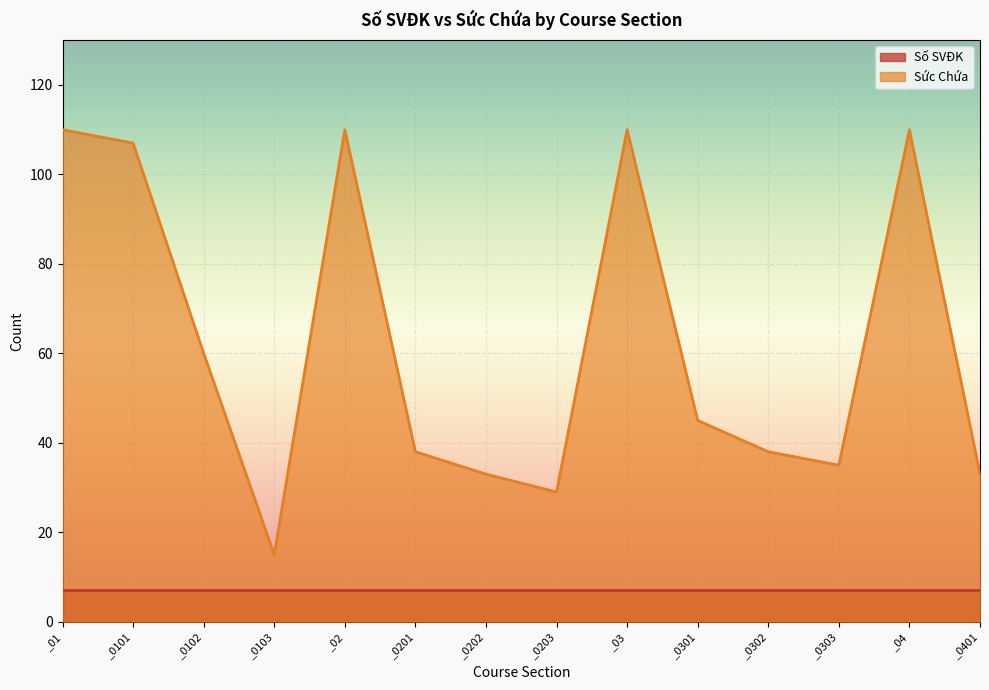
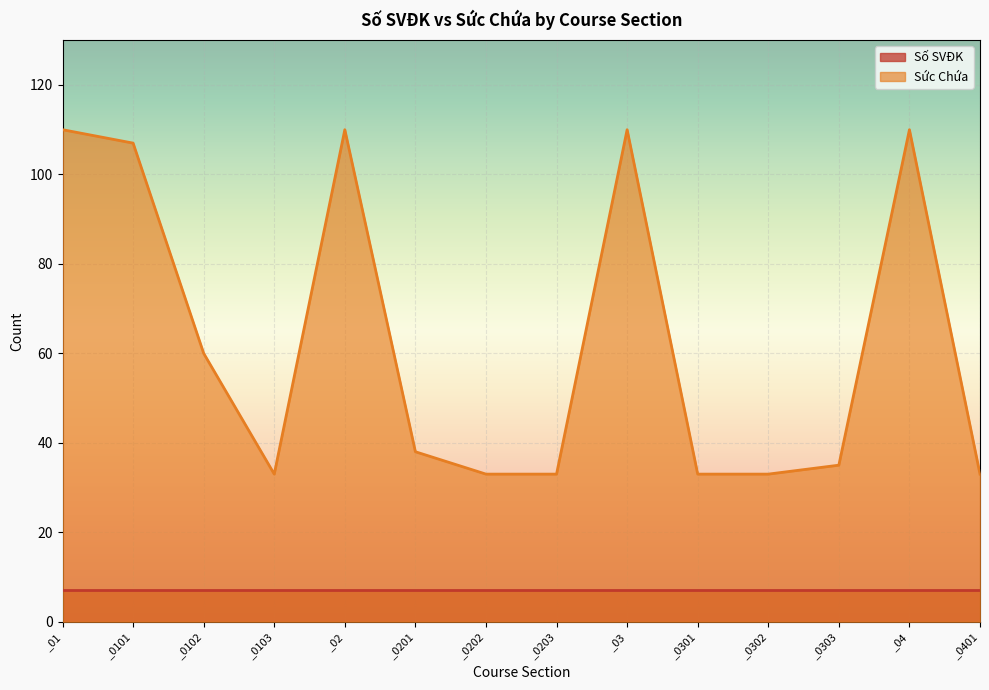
  {
    "Số SVĐK": {
      "_01": 7,
      "_0101": 7,
      "_0102": 7,
      "_0103": 7,
      "_02": 7,
      "_0201": 7,
      "_0202": 7,
      "_0203": 7,
      "_03": 7,
      "_0301": 7,
      "_0302": 7,
      "_0303": 7,
      "_04": 7,
      "_0401": 7
    },
    "Sức Chứa": {
      "_01": 110,
      "_0101": 107,
      "_0102": 60,
-     "_0103": 15,
+     "_0103": 33,
      "_02": 110,
      "_0201": 38,
      "_0202": 33,
-     "_0203": 29,
+     "_0203": 33,
      "_03": 110,
-     "_0301": 45,
-     "_0302": 38,
+     "_0301": 33,
+     "_0302": 33,
      "_0303": 35,
      "_04": 110,
      "_0401": 33
    }
  }
